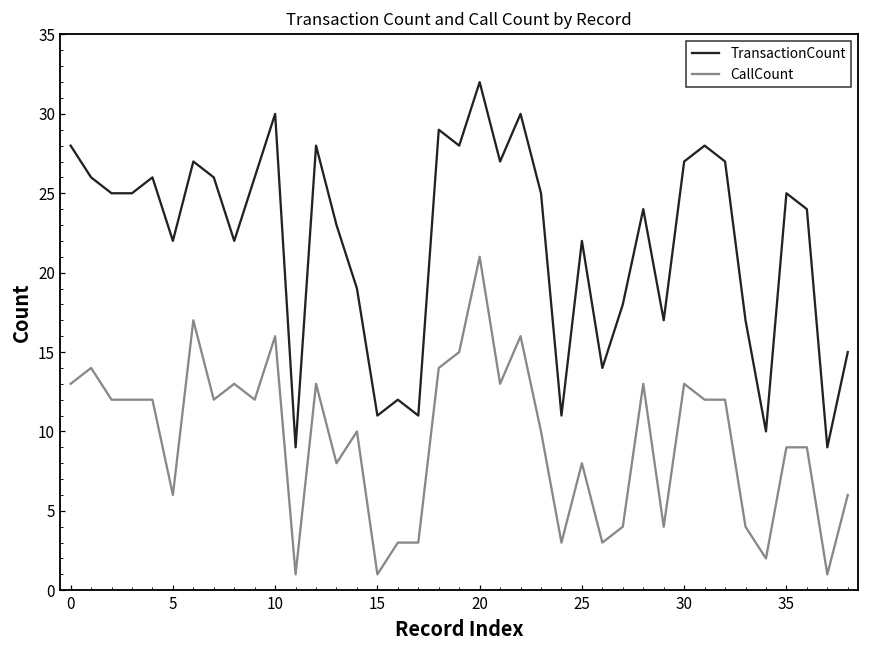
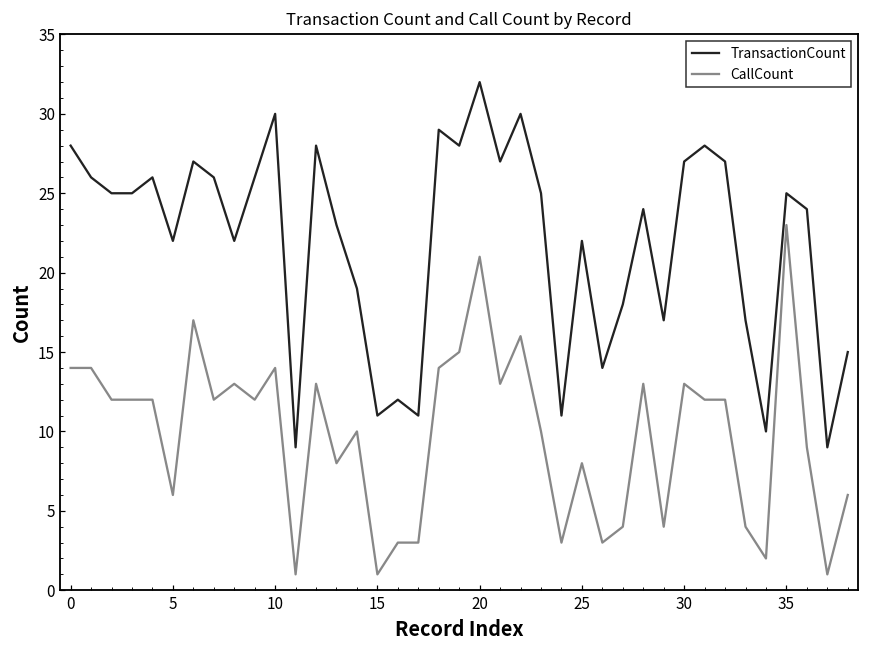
  {
    "TransactionCount": {
      "0": 28,
      "5": 22,
      "10": 30,
      "15": 11,
      "20": 32,
      "25": 22,
      "30": 27,
      "35": 25
    },
    "CallCount": {
-     "0": 13,
+     "0": 14,
      "5": 6,
-     "10": 16,
+     "10": 14,
      "15": 1,
      "20": 21,
      "25": 8,
      "30": 13,
-     "35": 9
+     "35": 23
    }
  }
